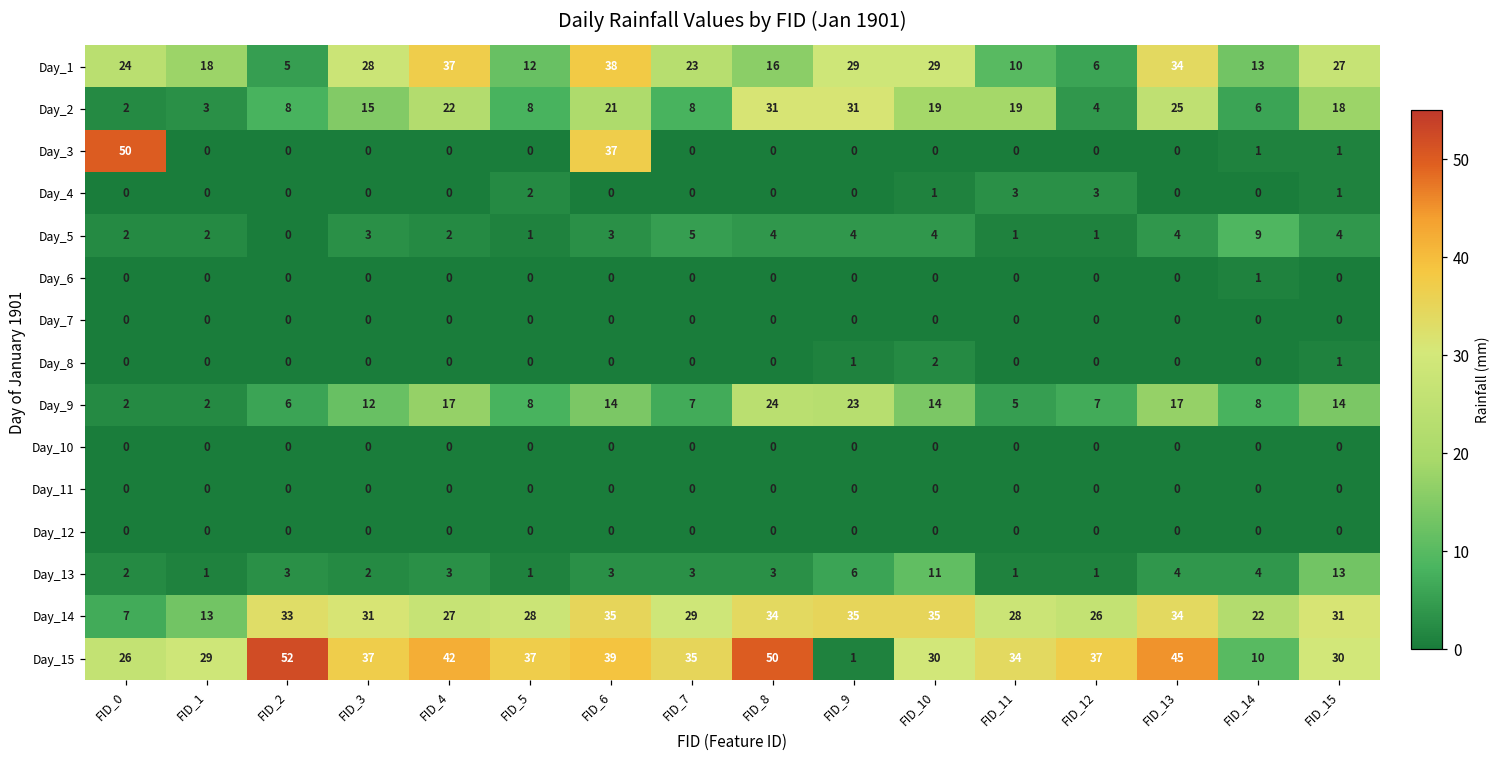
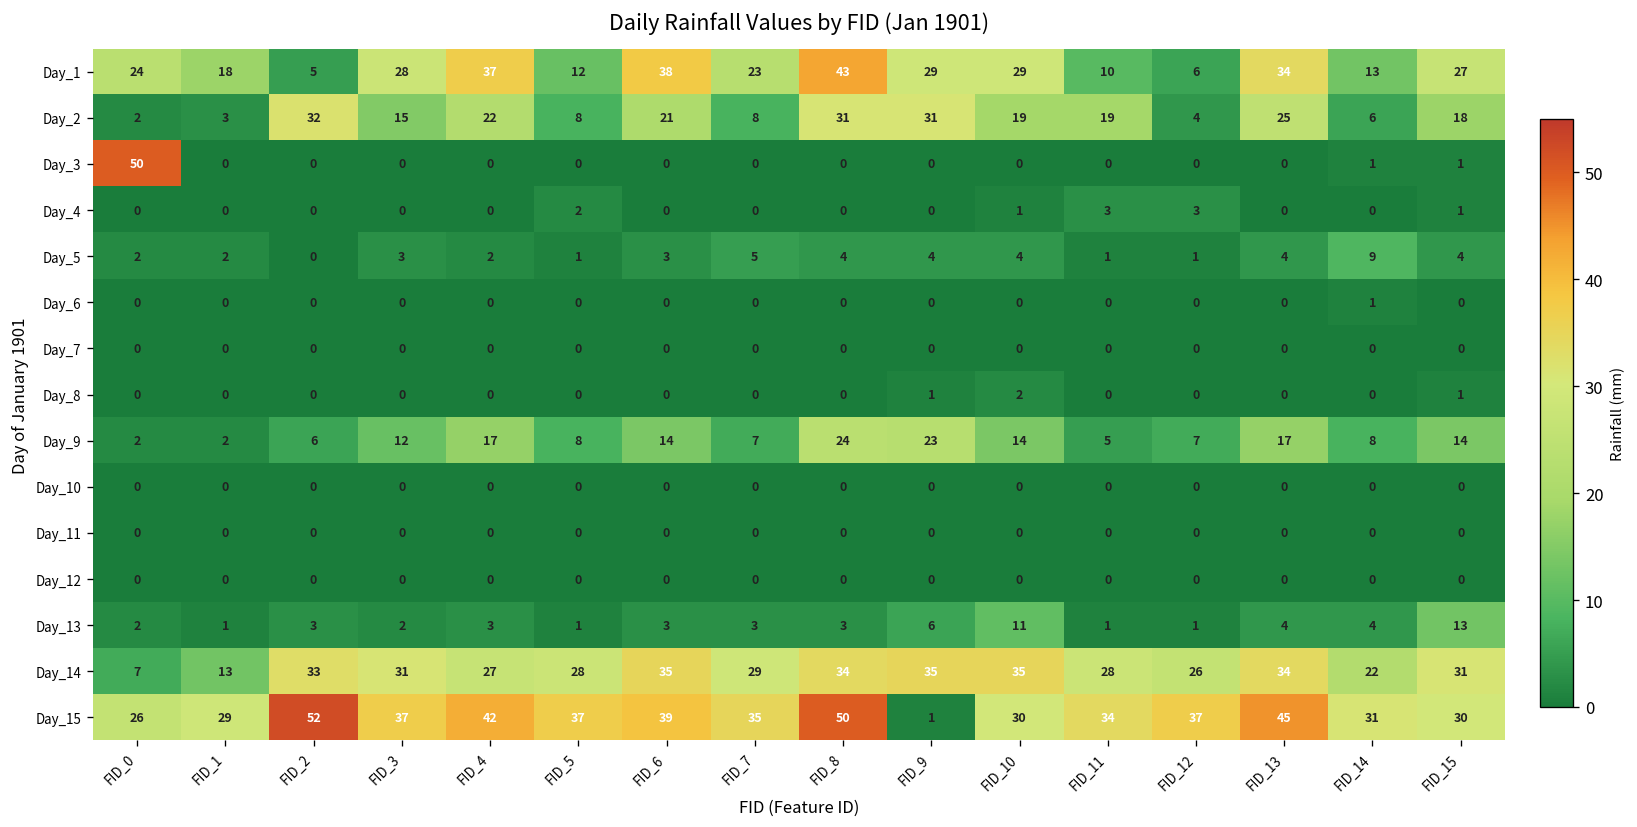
  {
    "Day_1": {
      "FID_0": 24,
      "FID_1": 18,
      "FID_2": 5,
      "FID_3": 28,
      "FID_4": 37,
      "FID_5": 12,
      "FID_6": 38,
      "FID_7": 23,
-     "FID_8": 16,
+     "FID_8": 43,
      "FID_9": 29,
      "FID_10": 29,
      "FID_11": 10,
      "FID_12": 6,
      "FID_13": 34,
      "FID_14": 13,
      "FID_15": 27
    },
    "Day_2": {
      "FID_0": 2,
      "FID_1": 3,
-     "FID_2": 8,
+     "FID_2": 32,
      "FID_3": 15,
      "FID_4": 22,
      "FID_5": 8,
      "FID_6": 21,
      "FID_7": 8,
      "FID_8": 31,
      "FID_9": 31,
      "FID_10": 19,
      "FID_11": 19,
      "FID_12": 4,
      "FID_13": 25,
      "FID_14": 6,
      "FID_15": 18
    },
    "Day_3": {
      "FID_0": 50,
      "FID_1": 0,
      "FID_2": 0,
      "FID_3": 0,
      "FID_4": 0,
      "FID_5": 0,
-     "FID_6": 37,
+     "FID_6": 0,
      "FID_7": 0,
      "FID_8": 0,
      "FID_9": 0,
      "FID_10": 0,
      "FID_11": 0,
      "FID_12": 0,
      "FID_13": 0,
      "FID_14": 1,
      "FID_15": 1
    },
    "Day_15": {
      "FID_0": 26,
      "FID_1": 29,
      "FID_2": 52,
      "FID_3": 37,
      "FID_4": 42,
      "FID_5": 37,
      "FID_6": 39,
      "FID_7": 35,
      "FID_8": 50,
      "FID_9": 1,
      "FID_10": 30,
      "FID_11": 34,
      "FID_12": 37,
      "FID_13": 45,
-     "FID_14": 10,
+     "FID_14": 31,
      "FID_15": 30
    }
  }
